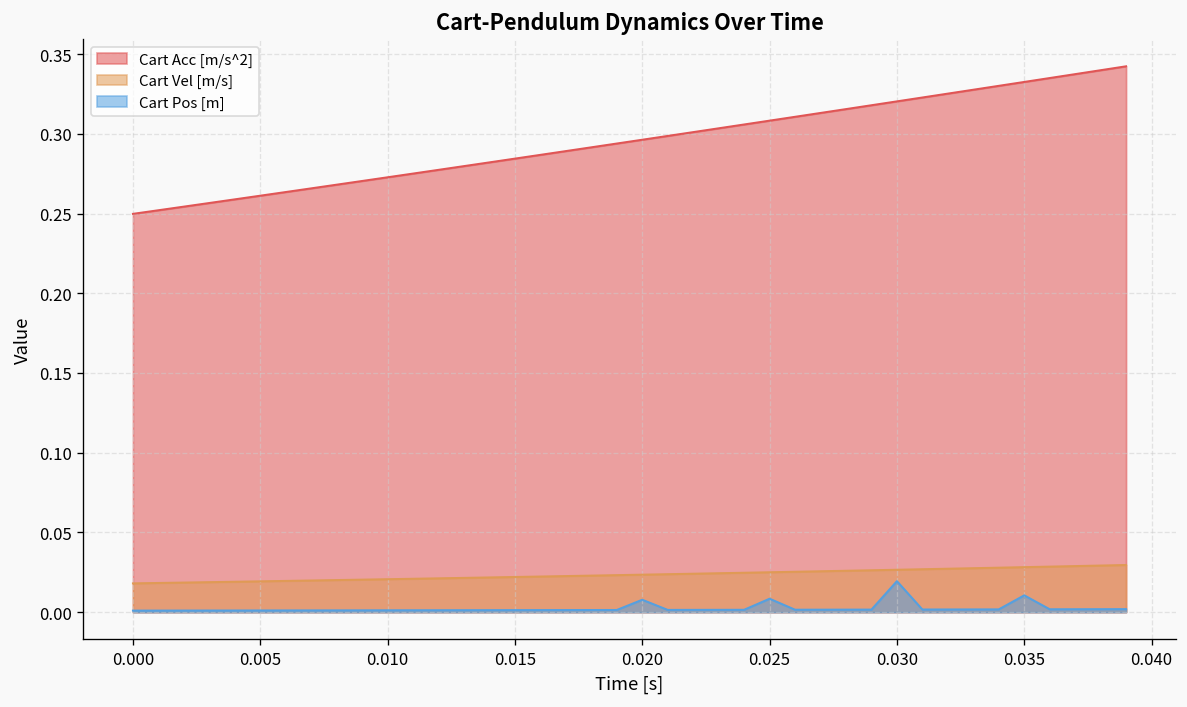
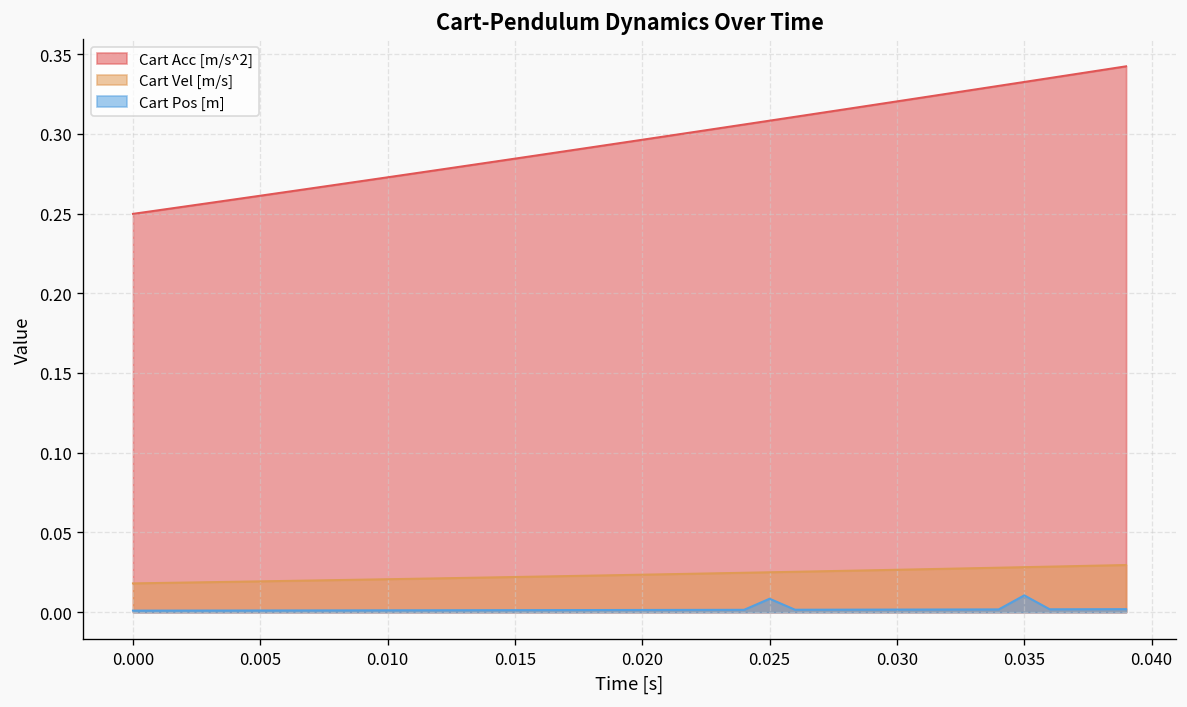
  {
    "Cart Pos [m]": {
      "0.000": 0.001,
      "0.005": 0.001,
      "0.010": 0.001,
      "0.015": 0.001,
-     "0.020": 0.008,
+     "0.020": 0.001,
      "0.025": 0.008,
-     "0.030": 0.019,
+     "0.030": 0.002,
      "0.035": 0.011
    }
  }
